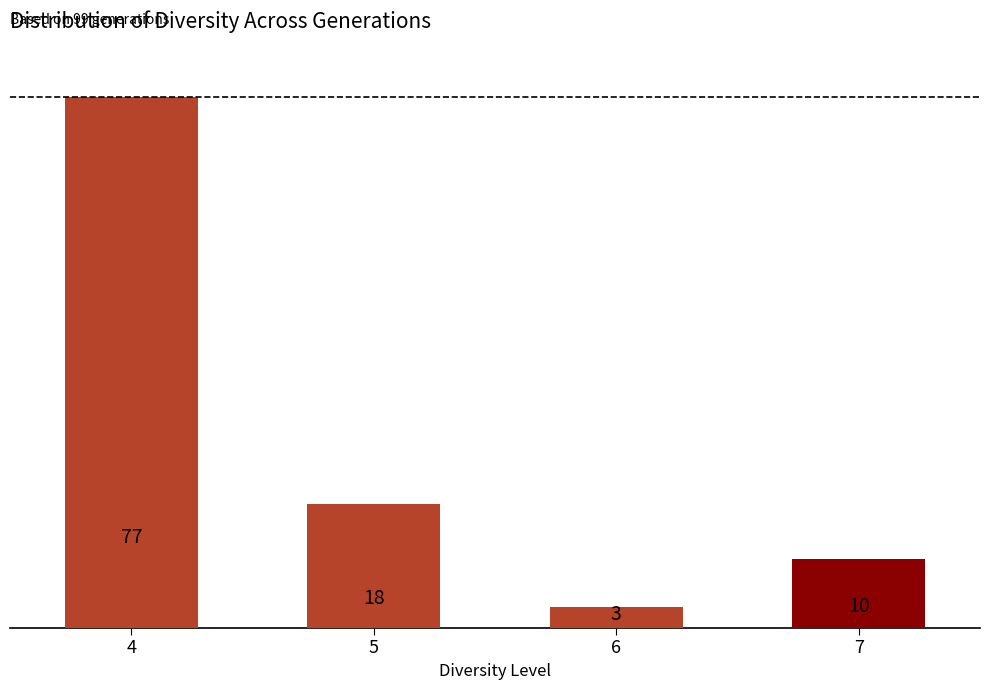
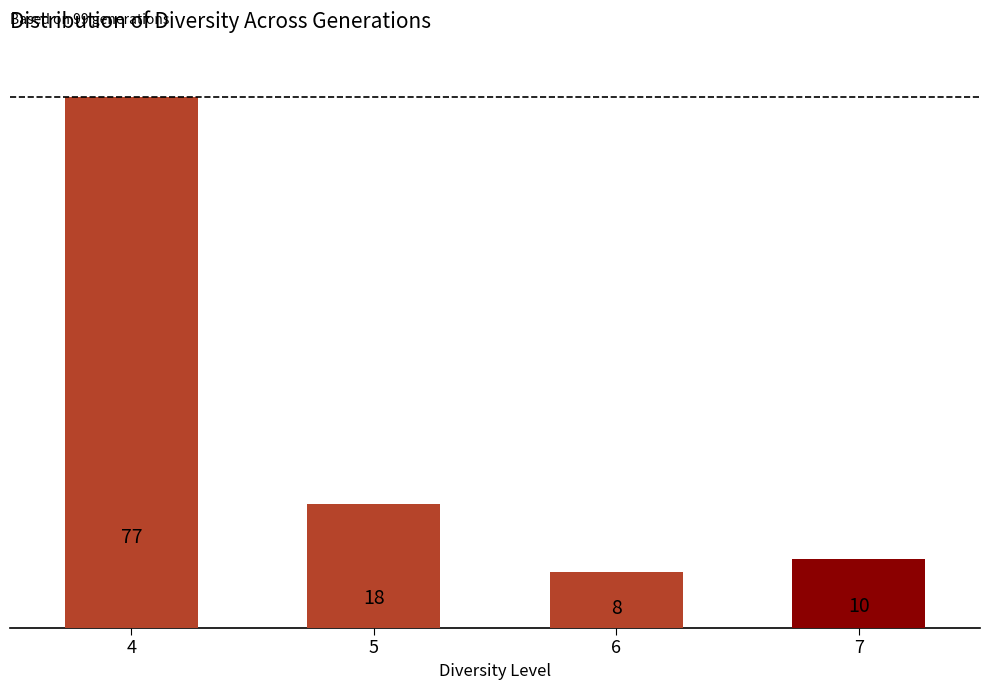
  {
    "4": 77,
    "5": 18,
-   "6": 3,
+   "6": 8,
    "7": 10
  }
